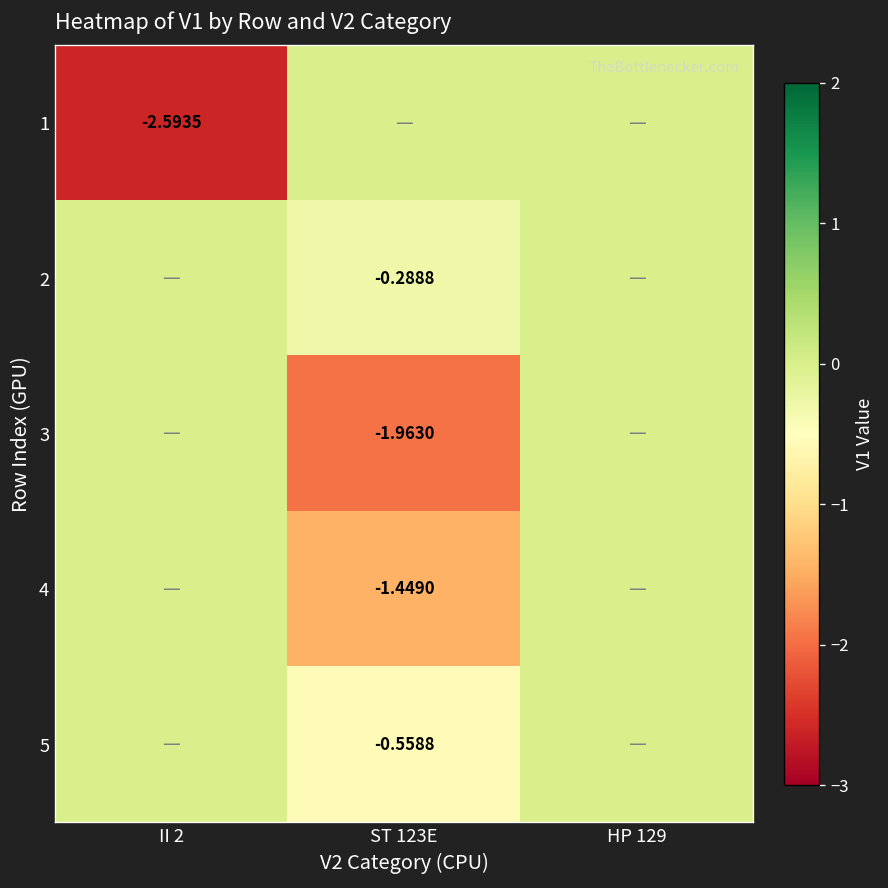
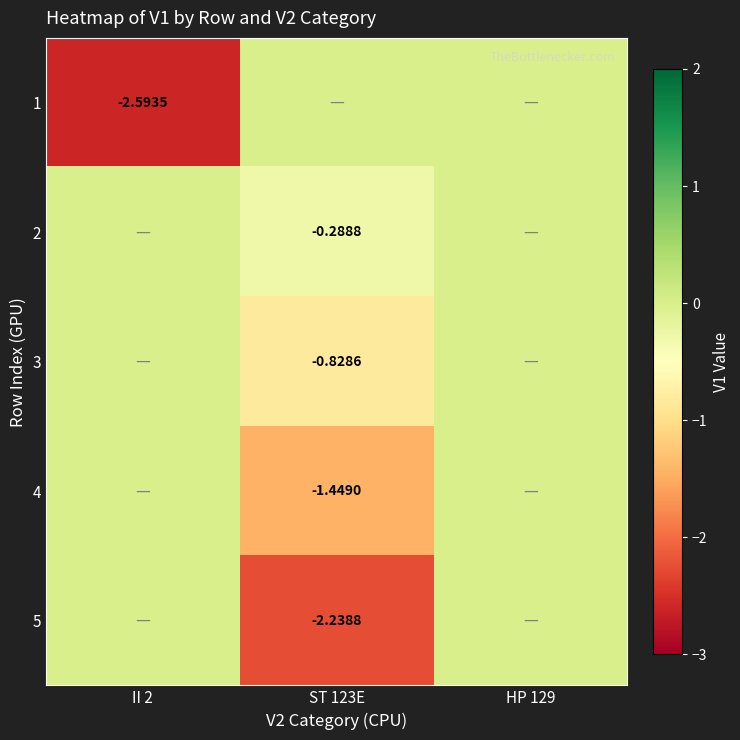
  {
    "1": {
      "II 2": -2.5935
    },
    "2": {
      "ST 123E": -0.2888
    },
    "3": {
-     "ST 123E": -1.9630
+     "ST 123E": -0.8286
    },
    "4": {
      "ST 123E": -1.4490
    },
    "5": {
-     "ST 123E": -0.5588
+     "ST 123E": -2.2388
    }
  }
